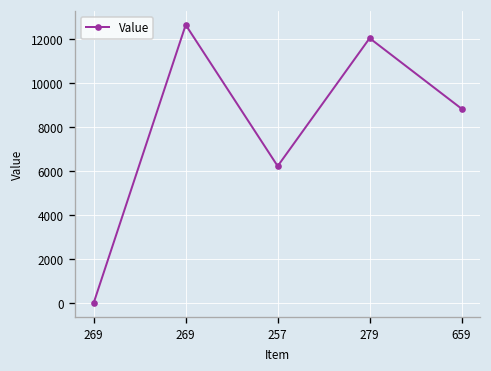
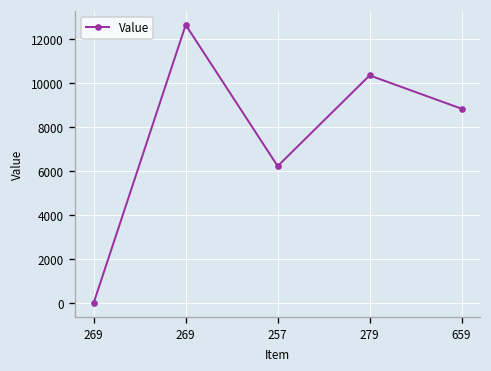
  {
    "257": 6200,
-   "279": 12000,
+   "279": 10400,
    "659": 8800
  }
